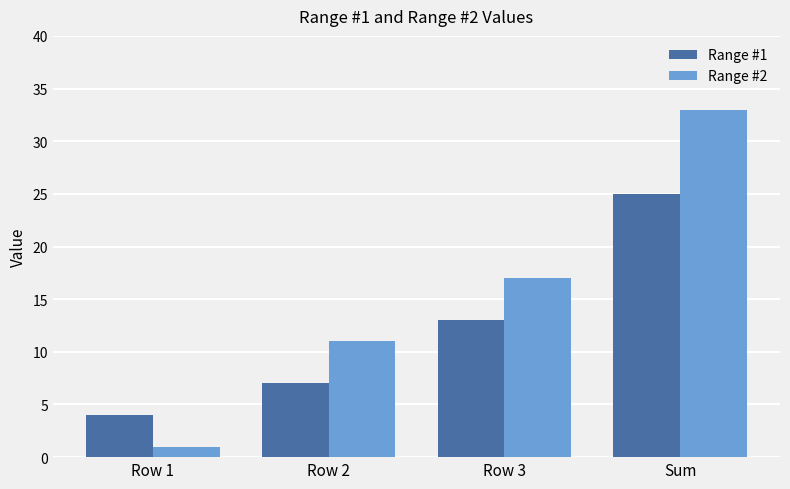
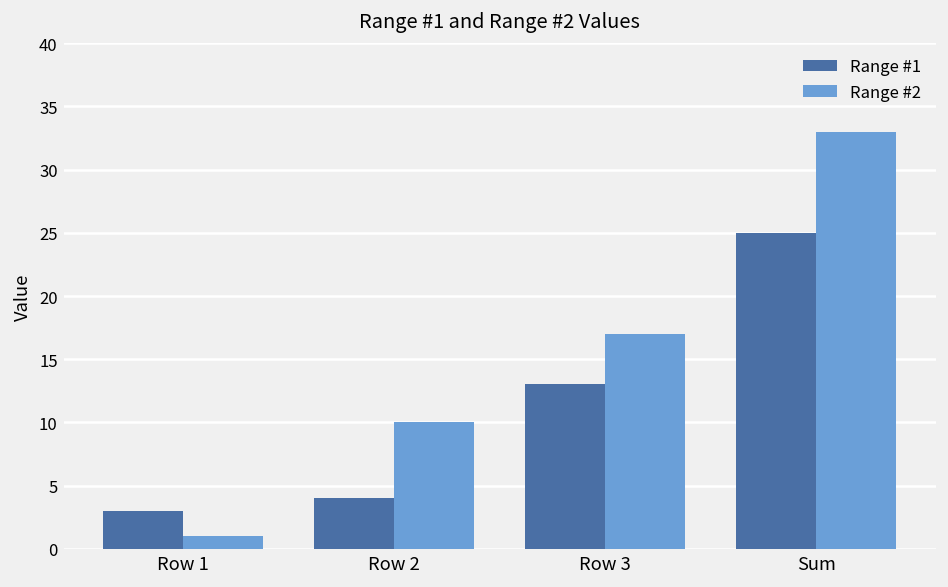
  {
    "Range #1": {
-     "Row 1": 4,
-     "Row 2": 7,
+     "Row 1": 3,
+     "Row 2": 4,
      "Row 3": 13,
      "Sum": 25
    },
    "Range #2": {
      "Row 1": 1,
-     "Row 2": 11,
+     "Row 2": 10,
      "Row 3": 17,
      "Sum": 33
    }
  }
